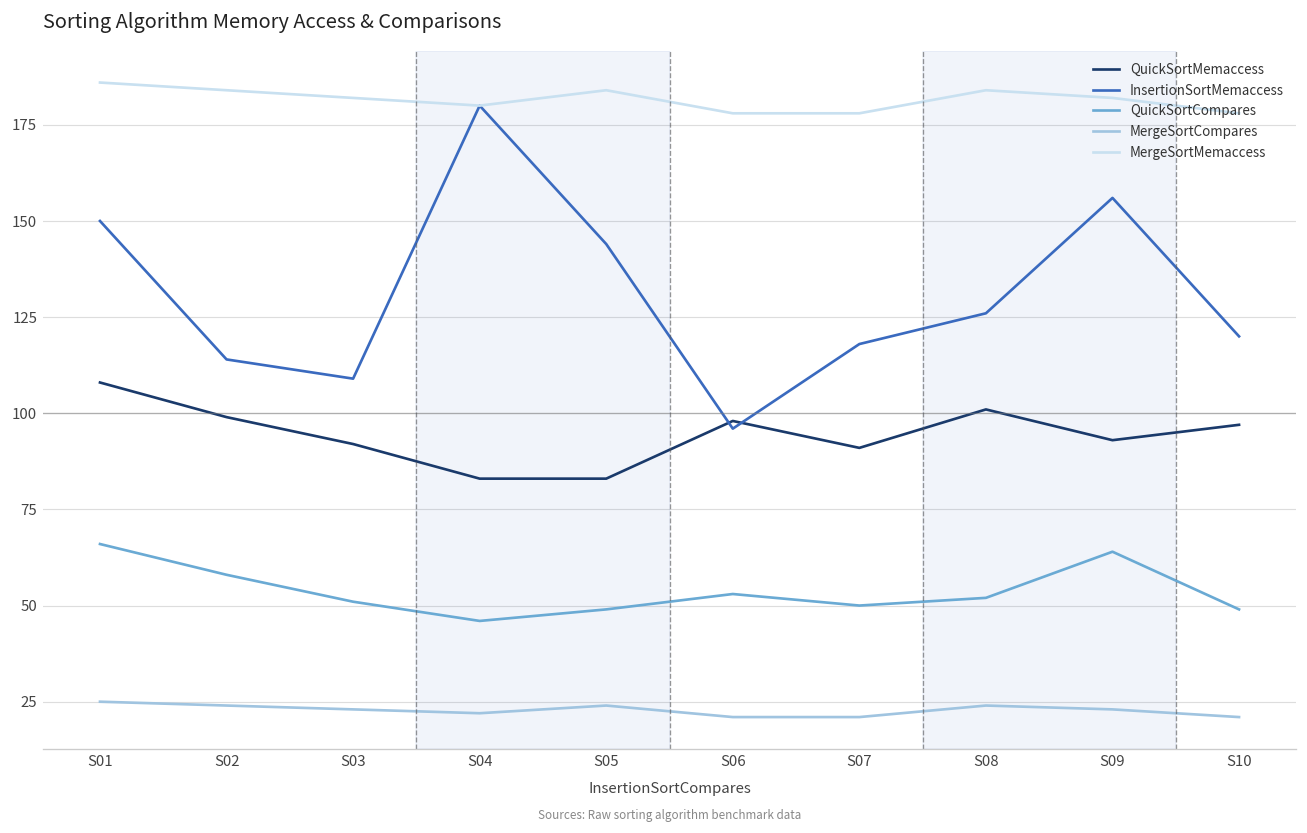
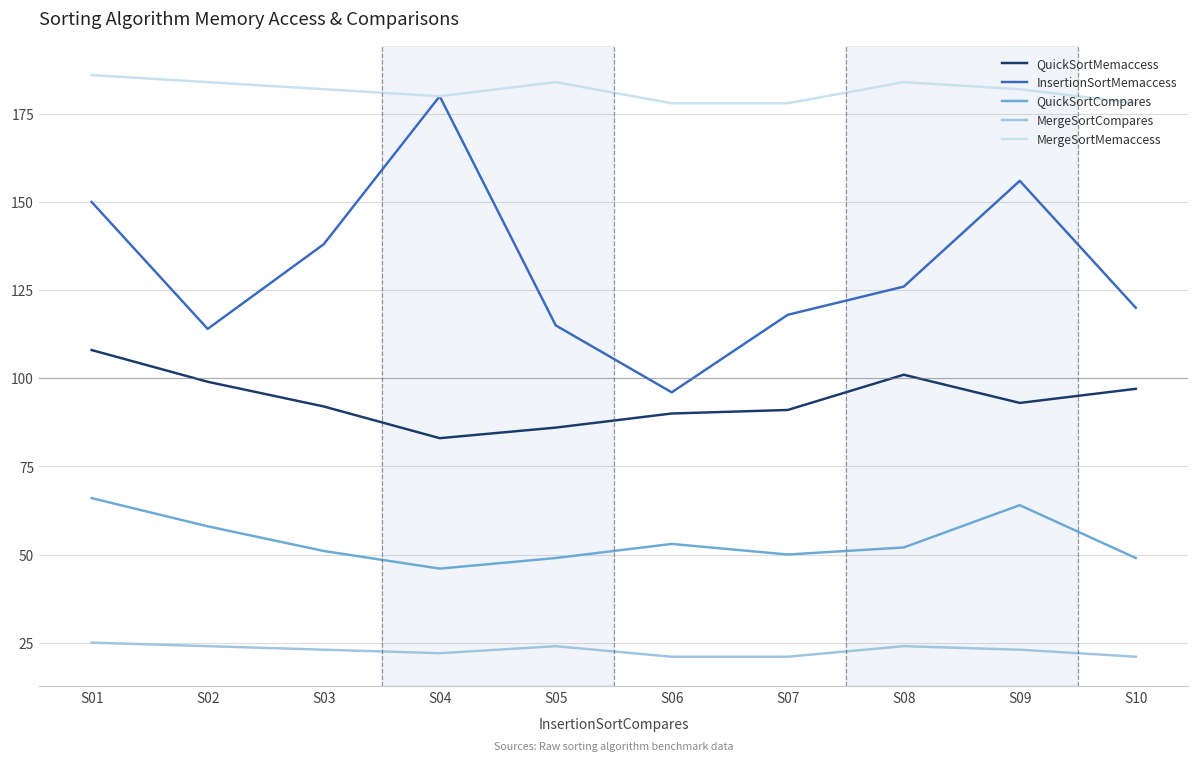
  {
    "QuickSortMemaccess": {
      "S01": 108,
      "S02": 99,
      "S03": 92,
      "S04": 83,
-     "S05": 83,
-     "S06": 98,
+     "S05": 86,
+     "S06": 90,
      "S07": 91,
      "S08": 101,
      "S09": 93,
      "S10": 97
    },
    "InsertionSortMemaccess": {
      "S01": 150,
      "S02": 114,
-     "S03": 109,
-     "S05": 144,
+     "S03": 138,
+     "S05": 115,
      "S06": 96,
      "S07": 118,
      "S08": 126,
      "S09": 156,
      "S10": 120
    },
    "QuickSortCompares": {
      "S01": 66,
      "S02": 58,
      "S03": 51,
      "S04": 46,
      "S05": 49,
      "S06": 53,
      "S07": 50,
      "S08": 52,
      "S09": 64,
      "S10": 49
    }
  }
